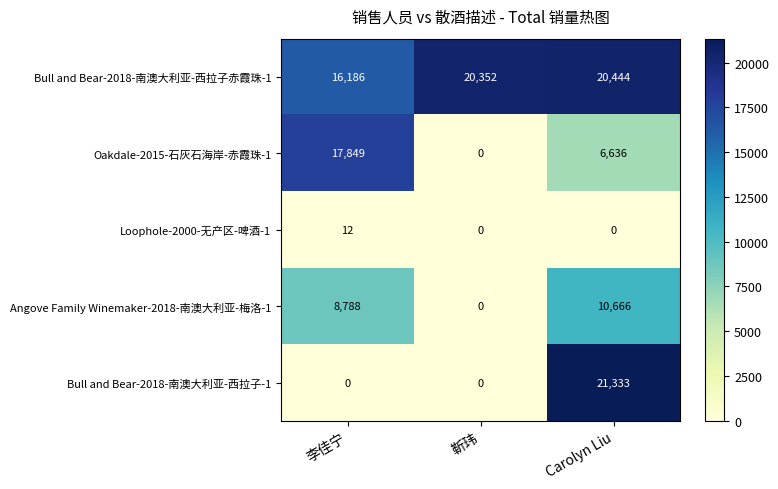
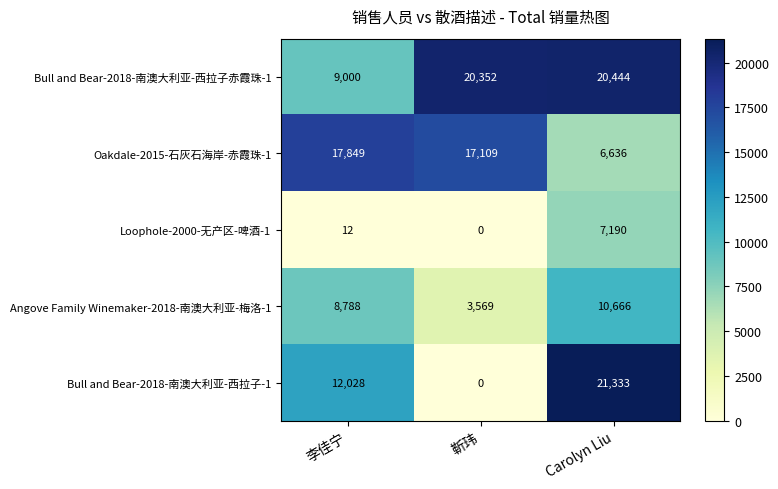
  {
    "Bull and Bear-2018-南澳大利亚-西拉子赤霞珠-1": {
-     "李佳宁": "16,186",
+     "李佳宁": "9,000",
      "靳玮": "20,352",
      "Carolyn Liu": "20,444"
    },
    "Oakdale-2015-石灰石海岸-赤霞珠-1": {
      "李佳宁": "17,849",
-     "靳玮": "0",
+     "靳玮": "17,109",
      "Carolyn Liu": "6,636"
    },
    "Loophole-2000-无产区-啤酒-1": {
      "李佳宁": "12",
      "靳玮": "0",
-     "Carolyn Liu": "0"
+     "Carolyn Liu": "7,190"
    },
    "Angove Family Winemaker-2018-南澳大利亚-梅洛-1": {
      "李佳宁": "8,788",
-     "靳玮": "0",
+     "靳玮": "3,569",
      "Carolyn Liu": "10,666"
    },
    "Bull and Bear-2018-南澳大利亚-西拉子-1": {
-     "李佳宁": "0",
+     "李佳宁": "12,028",
      "靳玮": "0",
      "Carolyn Liu": "21,333"
    }
  }
